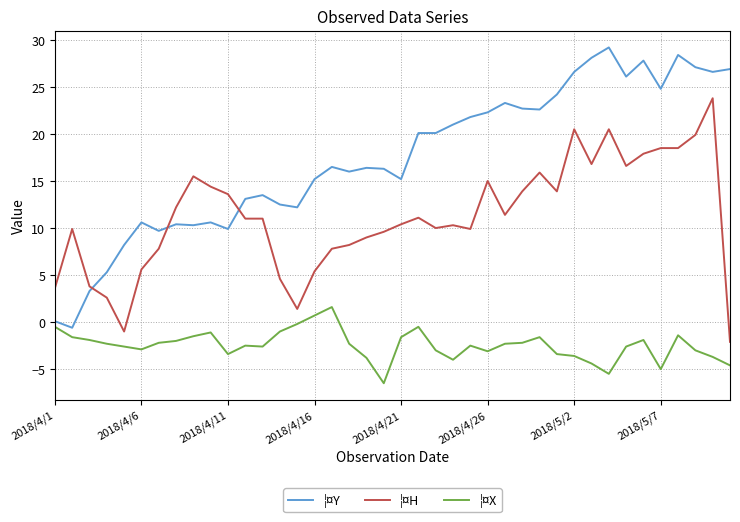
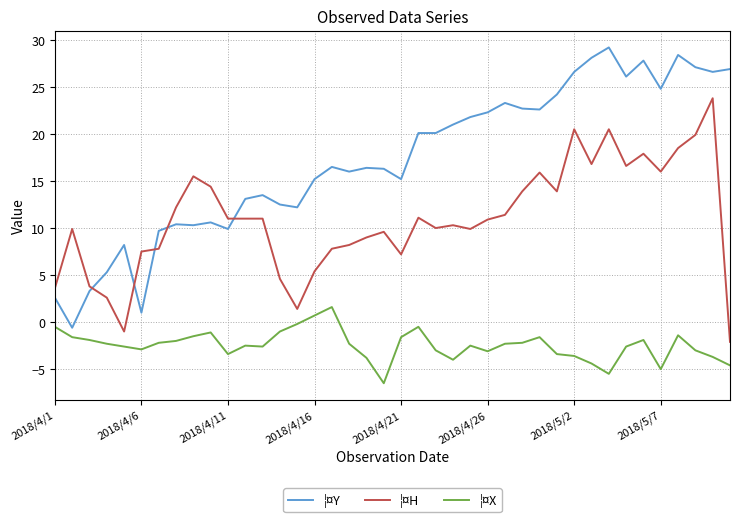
  {
    "¦¤Y": {
-     "2018/4/1": 0,
-     "2018/4/6": 11,
+     "2018/4/1": 3,
+     "2018/4/6": 1,
      "2018/4/11": 10,
      "2018/4/16": 15,
      "2018/4/21": 15,
      "2018/4/26": 22,
      "2018/5/2": 27,
      "2018/5/7": 25
    },
    "¦¤H": {
      "2018/4/1": 4,
-     "2018/4/6": 6,
-     "2018/4/11": 14,
+     "2018/4/6": 8,
+     "2018/4/11": 11,
      "2018/4/16": 5,
-     "2018/4/21": 10,
-     "2018/4/26": 15,
+     "2018/4/21": 7,
+     "2018/4/26": 11,
      "2018/5/2": 21,
-     "2018/5/7": 19
+     "2018/5/7": 16
    },
    "¦¤X": {
      "2018/4/1": -1,
      "2018/4/6": -3,
      "2018/4/11": -3,
      "2018/4/16": 1,
      "2018/4/21": -2,
      "2018/4/26": -3,
      "2018/5/2": -4,
      "2018/5/7": -5
    }
  }
